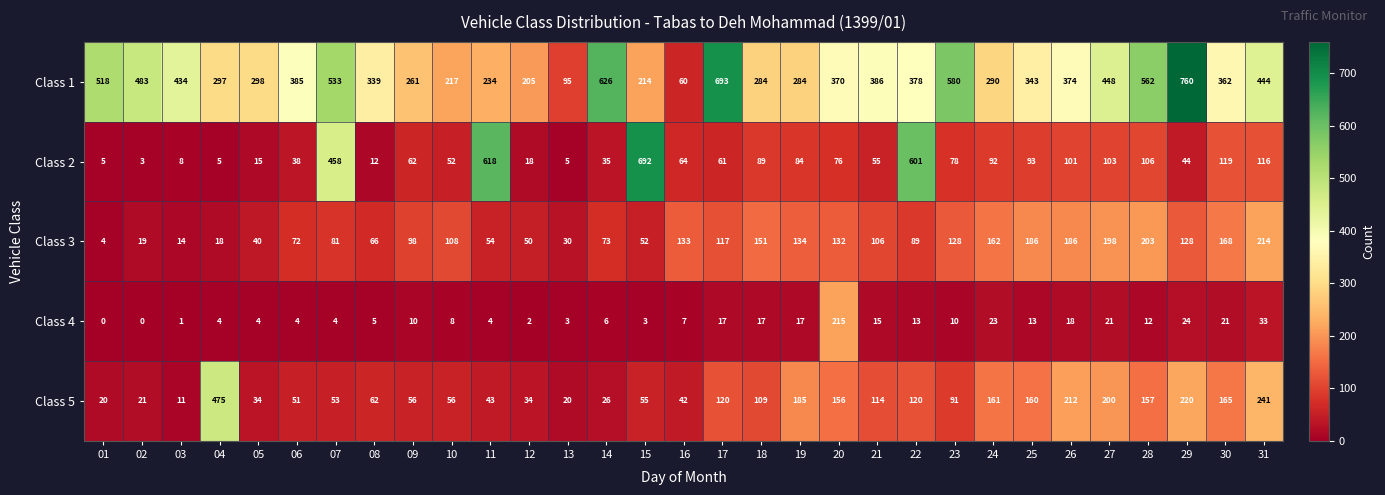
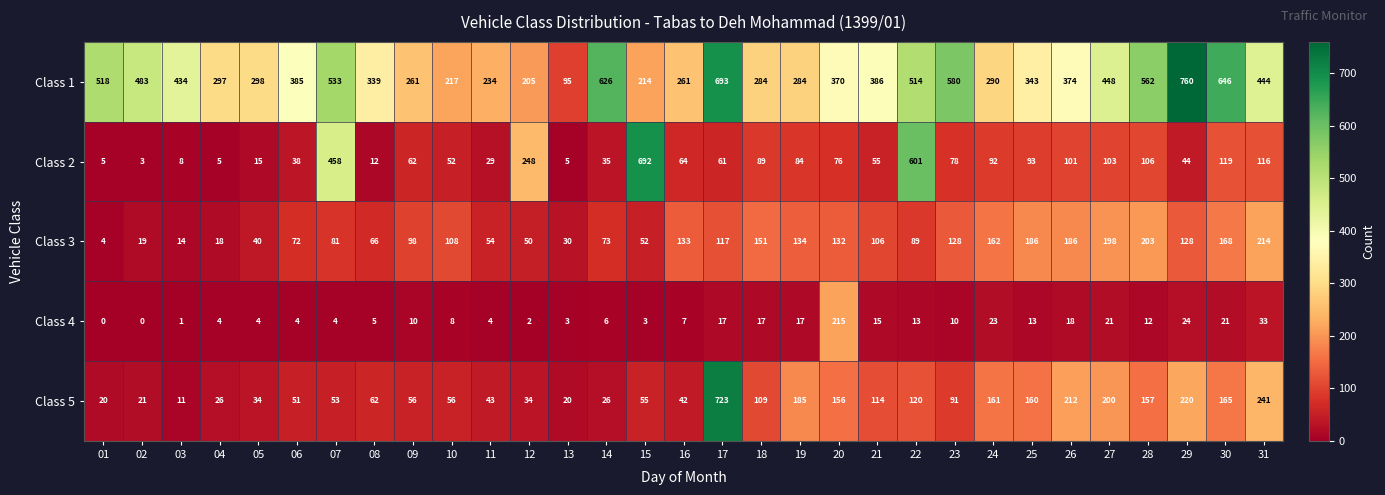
  {
    "Class 1": {
      "01": 518,
      "02": 483,
      "03": 434,
      "04": 297,
      "05": 298,
      "06": 385,
      "07": 533,
      "08": 339,
      "09": 261,
      "10": 217,
      "11": 234,
      "12": 205,
      "13": 95,
      "14": 626,
      "15": 214,
-     "16": 60,
+     "16": 261,
      "17": 693,
      "18": 284,
      "19": 284,
      "20": 370,
      "21": 386,
-     "22": 378,
+     "22": 514,
      "23": 580,
      "24": 290,
      "25": 343,
      "26": 374,
      "27": 448,
      "28": 562,
      "29": 760,
-     "30": 362,
+     "30": 646,
      "31": 444
    },
    "Class 2": {
      "01": 5,
      "02": 3,
      "03": 8,
      "04": 5,
      "05": 15,
      "06": 38,
      "07": 458,
      "08": 12,
      "09": 62,
      "10": 52,
-     "11": 618,
-     "12": 18,
+     "11": 29,
+     "12": 248,
      "13": 5,
      "14": 35,
      "15": 692,
      "16": 64,
      "17": 61,
      "18": 89,
      "19": 84,
      "20": 76,
      "21": 55,
      "22": 601,
      "23": 78,
      "24": 92,
      "25": 93,
      "26": 101,
      "27": 103,
      "28": 106,
      "29": 44,
      "30": 119,
      "31": 116
    },
    "Class 3": {
      "01": 4,
      "02": 19,
      "03": 14,
      "04": 18,
      "05": 40,
      "06": 72,
      "07": 81,
      "08": 66,
      "09": 98,
      "10": 108,
      "11": 54,
      "12": 50,
      "13": 30,
      "14": 73,
      "15": 52,
      "16": 133,
      "17": 117,
      "18": 151,
      "19": 134,
      "20": 132,
      "21": 106,
      "22": 89,
      "23": 128,
      "24": 162,
      "25": 186,
      "26": 186,
      "27": 198,
      "28": 203,
      "29": 128,
      "30": 168,
      "31": 214
    },
    "Class 4": {
      "01": 0,
      "02": 0,
      "03": 1,
      "04": 4,
      "05": 4,
      "06": 4,
      "07": 4,
      "08": 5,
      "09": 10,
      "10": 8,
      "11": 4,
      "12": 2,
      "13": 3,
      "14": 6,
      "15": 3,
      "16": 7,
      "17": 17,
      "18": 17,
      "19": 17,
      "20": 215,
      "21": 15,
      "22": 13,
      "23": 10,
      "24": 23,
      "25": 13,
      "26": 18,
      "27": 21,
      "28": 12,
      "29": 24,
      "30": 21,
      "31": 33
    },
    "Class 5": {
      "01": 20,
      "02": 21,
      "03": 11,
-     "04": 475,
+     "04": 26,
      "05": 34,
      "06": 51,
      "07": 53,
      "08": 62,
      "09": 56,
      "10": 56,
      "11": 43,
      "12": 34,
      "13": 20,
      "14": 26,
      "15": 55,
      "16": 42,
-     "17": 120,
+     "17": 723,
      "18": 109,
      "19": 185,
      "20": 156,
      "21": 114,
      "22": 120,
      "23": 91,
      "24": 161,
      "25": 160,
      "26": 212,
      "27": 200,
      "28": 157,
      "29": 220,
      "30": 165,
      "31": 241
    }
  }
